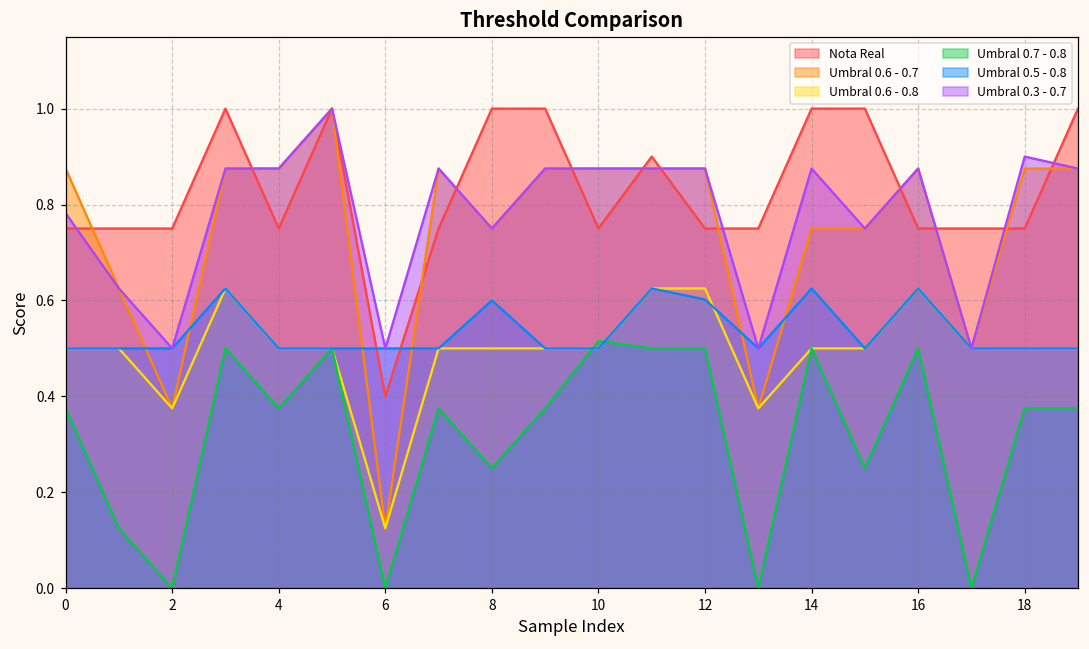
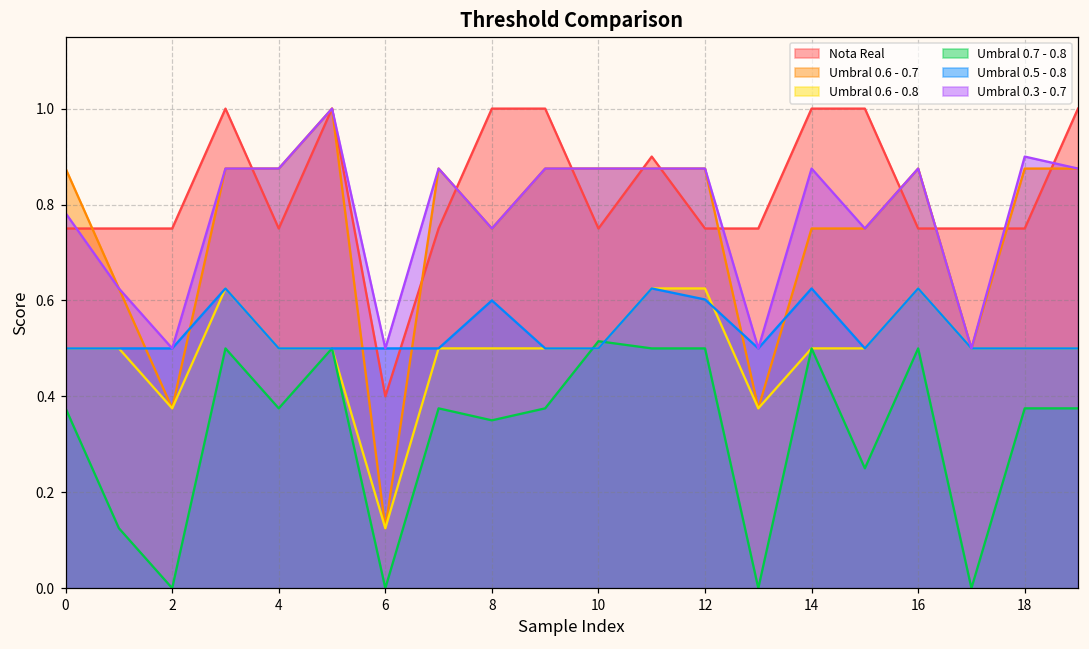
  {
    "Nota Real": {
      "0": 0.75,
      "2": 0.75,
      "4": 0.75,
      "6": 0.40,
      "8": 1.00,
      "10": 0.75,
      "12": 0.75,
      "14": 1.00,
      "16": 0.75,
      "18": 0.75
    },
    "Umbral 0.7 - 0.8": {
      "0": 0.38,
      "2": 0.00,
      "4": 0.38,
      "6": 0.00,
-     "8": 0.25,
+     "8": 0.35,
      "10": 0.52,
      "12": 0.50,
      "16": 0.50,
      "18": 0.38
    },
    "Umbral 0.5 - 0.8": {
      "8": 0.60,
      "12": 0.60,
      "14": 0.63
    },
    "Umbral 0.3 - 0.7": {
      "0": 0.78,
      "14": 0.88,
      "18": 0.90
    }
  }
